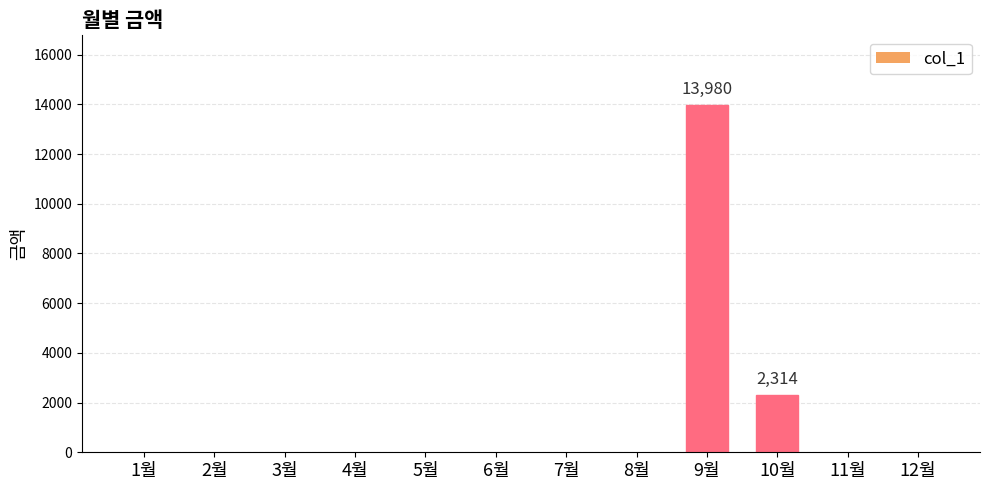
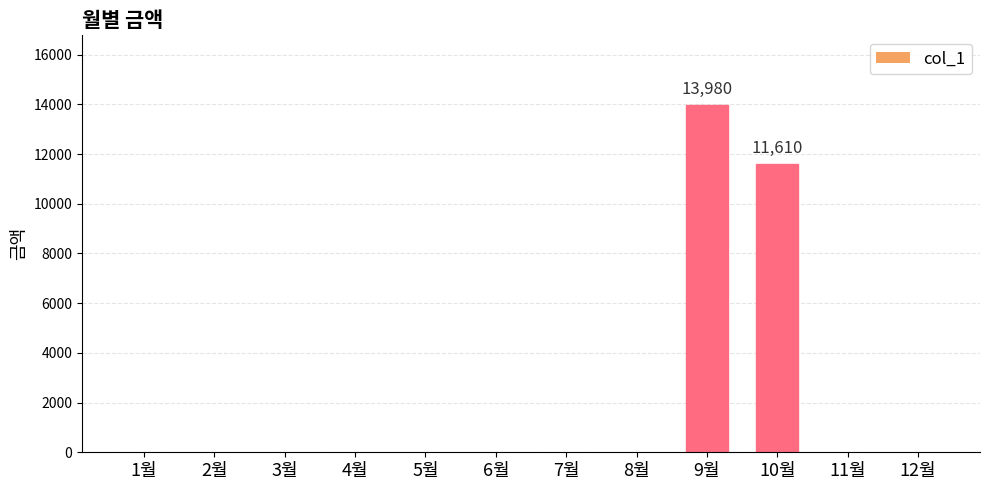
  {
    "9월": "13,980",
-   "10월": "2,314"
+   "10월": "11,610"
  }
